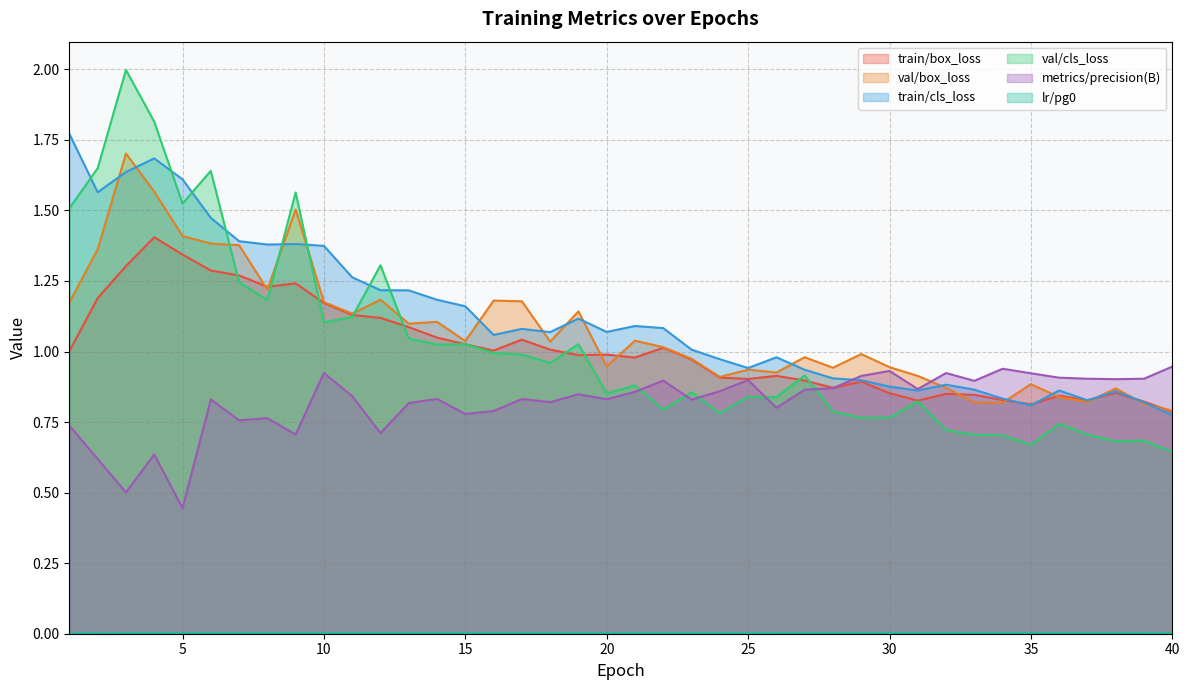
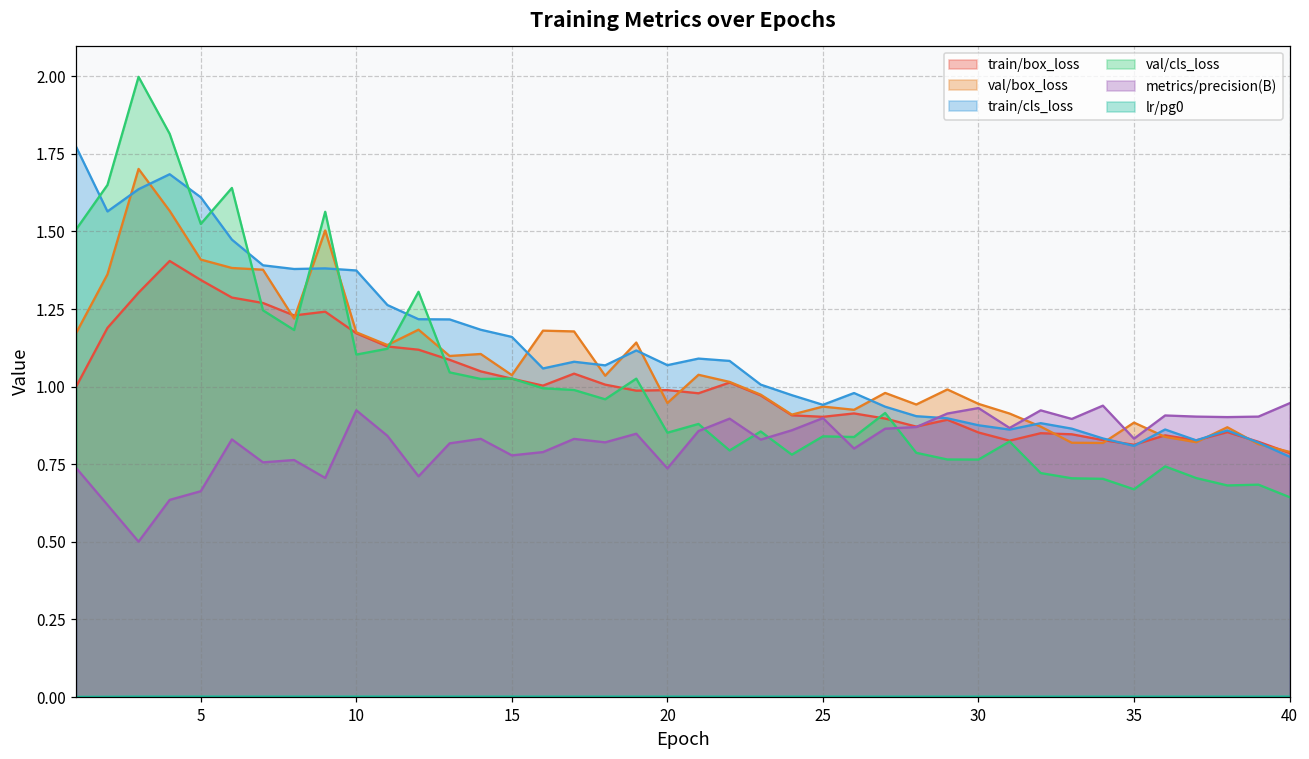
  {
    "metrics/precision(B)": {
-     "5": 0.44,
+     "5": 0.66,
      "10": 0.92,
      "15": 0.78,
-     "20": 0.83,
+     "20": 0.74,
      "30": 0.93,
-     "35": 0.92,
+     "35": 0.83,
      "40": 0.95
    }
  }
